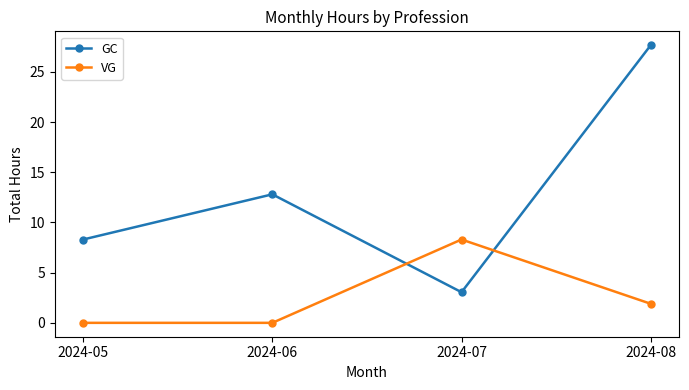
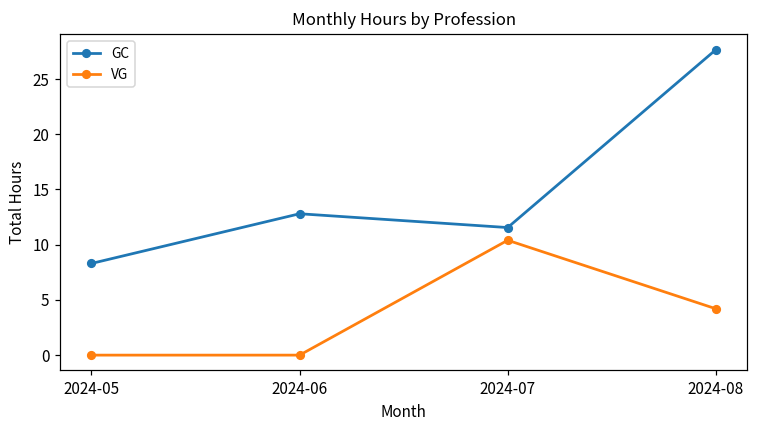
  {
    "GC": {
      "2024-05": 8.3,
      "2024-06": 12.8,
-     "2024-07": 3.1,
+     "2024-07": 11.6,
      "2024-08": 27.7
    },
    "VG": {
      "2024-05": 0.0,
      "2024-06": 0.0,
-     "2024-07": 8.3,
-     "2024-08": 1.9
+     "2024-07": 10.4,
+     "2024-08": 4.2
    }
  }
